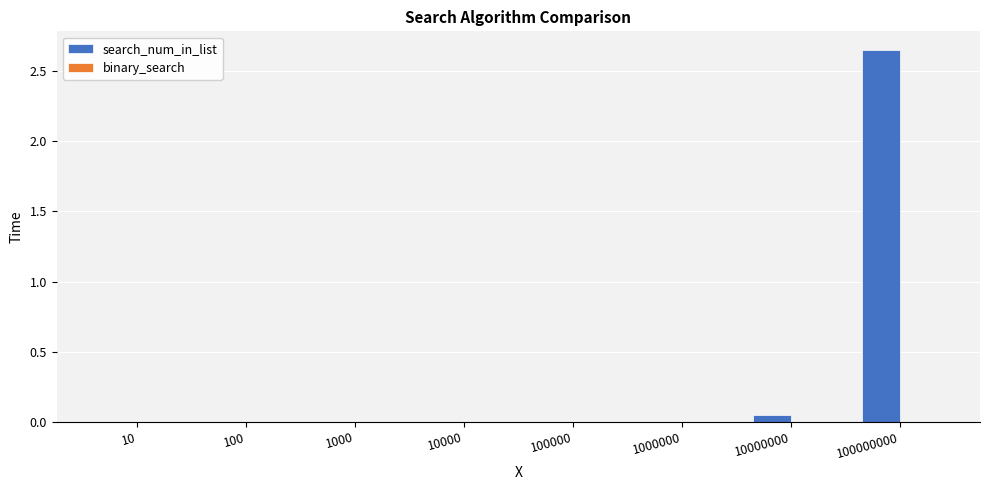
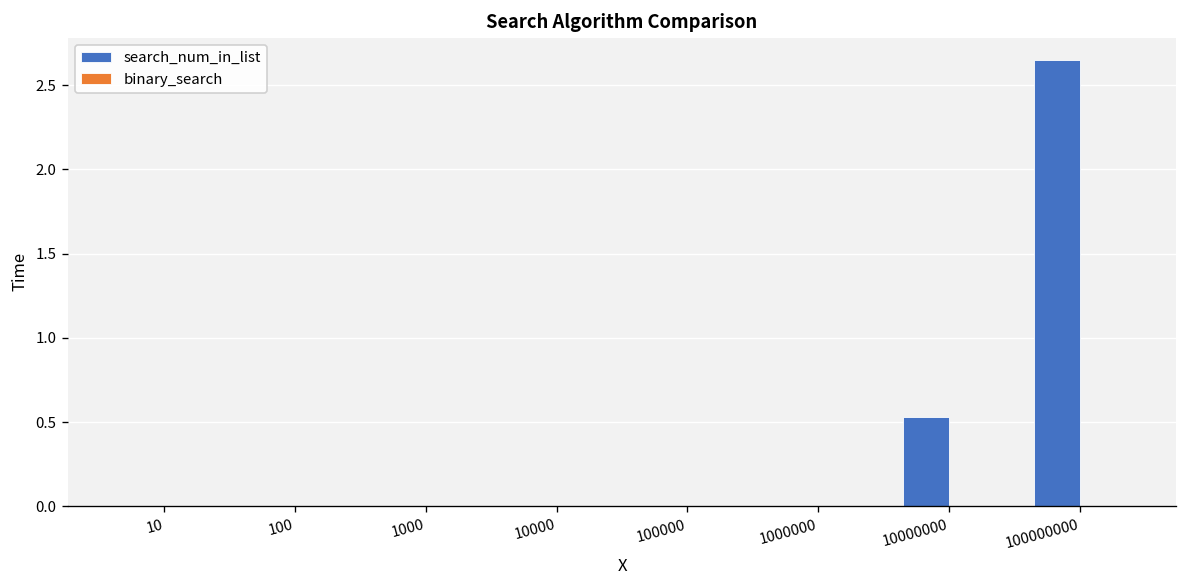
  {
    "search_num_in_list": {
      "10": 0.00,
      "100": 0.00,
      "1000": 0.00,
      "10000": 0.00,
      "100000": 0.00,
      "1000000": 0.00,
-     "10000000": 0.05,
+     "10000000": 0.53,
      "100000000": 2.65
    },
    "binary_search": {
      "10": 0.00,
      "100": 0.00,
      "1000": 0.00,
      "10000": 0.00,
      "100000": 0.00,
      "1000000": 0.00,
      "10000000": 0.00,
      "100000000": 0.00
    }
  }
